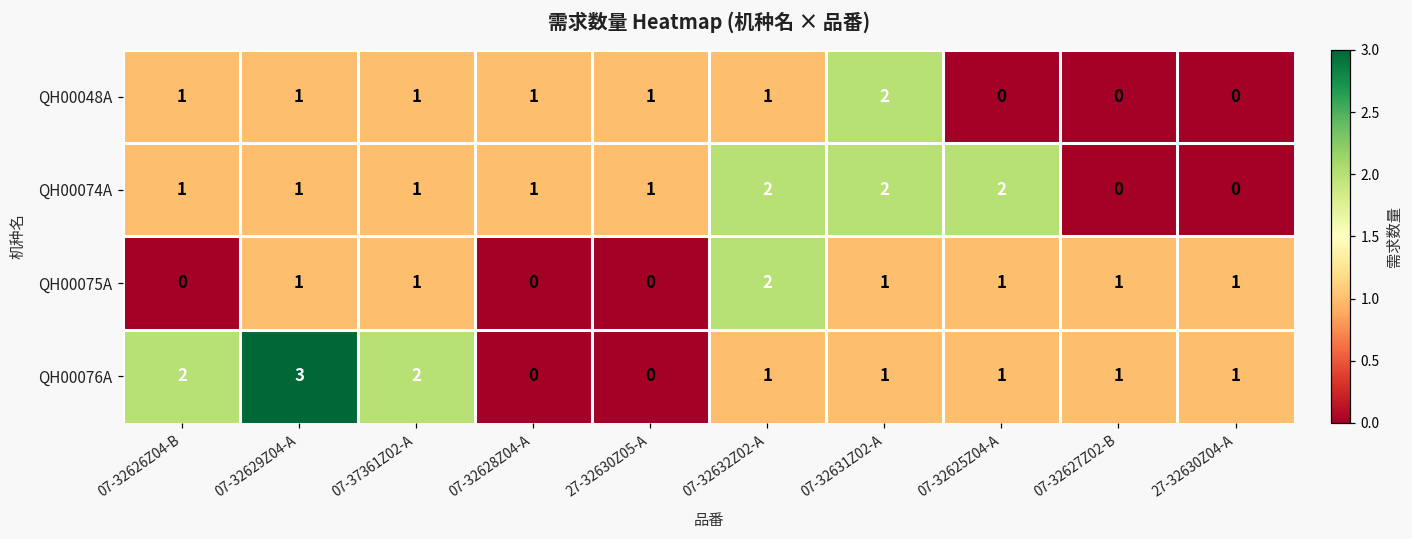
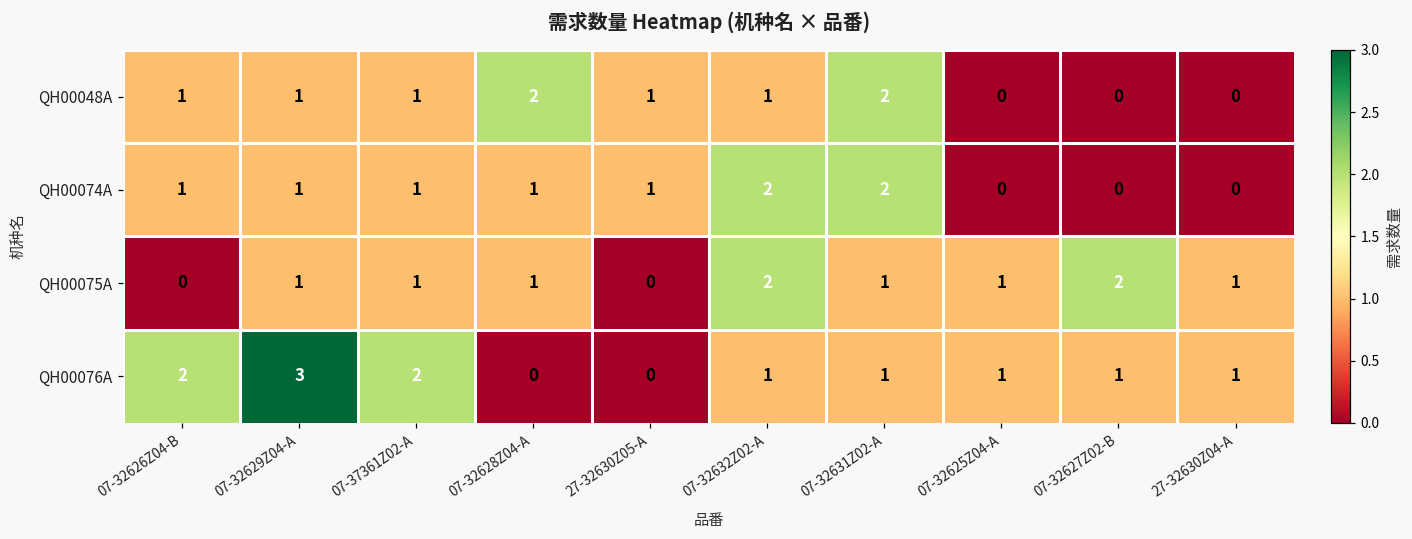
  {
    "QH00048A": {
      "07-32626Z04-B": 1,
      "07-32629Z04-A": 1,
      "07-37361Z02-A": 1,
-     "07-32628Z04-A": 1,
+     "07-32628Z04-A": 2,
      "27-32630Z05-A": 1,
      "07-32632Z02-A": 1,
      "07-32631Z02-A": 2,
      "07-32625Z04-A": 0,
      "07-32627Z02-B": 0,
      "27-32630Z04-A": 0
    },
    "QH00074A": {
      "07-32626Z04-B": 1,
      "07-32629Z04-A": 1,
      "07-37361Z02-A": 1,
      "07-32628Z04-A": 1,
      "27-32630Z05-A": 1,
      "07-32632Z02-A": 2,
      "07-32631Z02-A": 2,
-     "07-32625Z04-A": 2,
+     "07-32625Z04-A": 0,
      "07-32627Z02-B": 0,
      "27-32630Z04-A": 0
    },
    "QH00075A": {
      "07-32626Z04-B": 0,
      "07-32629Z04-A": 1,
      "07-37361Z02-A": 1,
-     "07-32628Z04-A": 0,
+     "07-32628Z04-A": 1,
      "27-32630Z05-A": 0,
      "07-32632Z02-A": 2,
      "07-32631Z02-A": 1,
      "07-32625Z04-A": 1,
-     "07-32627Z02-B": 1,
+     "07-32627Z02-B": 2,
      "27-32630Z04-A": 1
    },
    "QH00076A": {
      "07-32626Z04-B": 2,
      "07-32629Z04-A": 3,
      "07-37361Z02-A": 2,
      "07-32628Z04-A": 0,
      "27-32630Z05-A": 0,
      "07-32632Z02-A": 1,
      "07-32631Z02-A": 1,
      "07-32625Z04-A": 1,
      "07-32627Z02-B": 1,
      "27-32630Z04-A": 1
    }
  }
